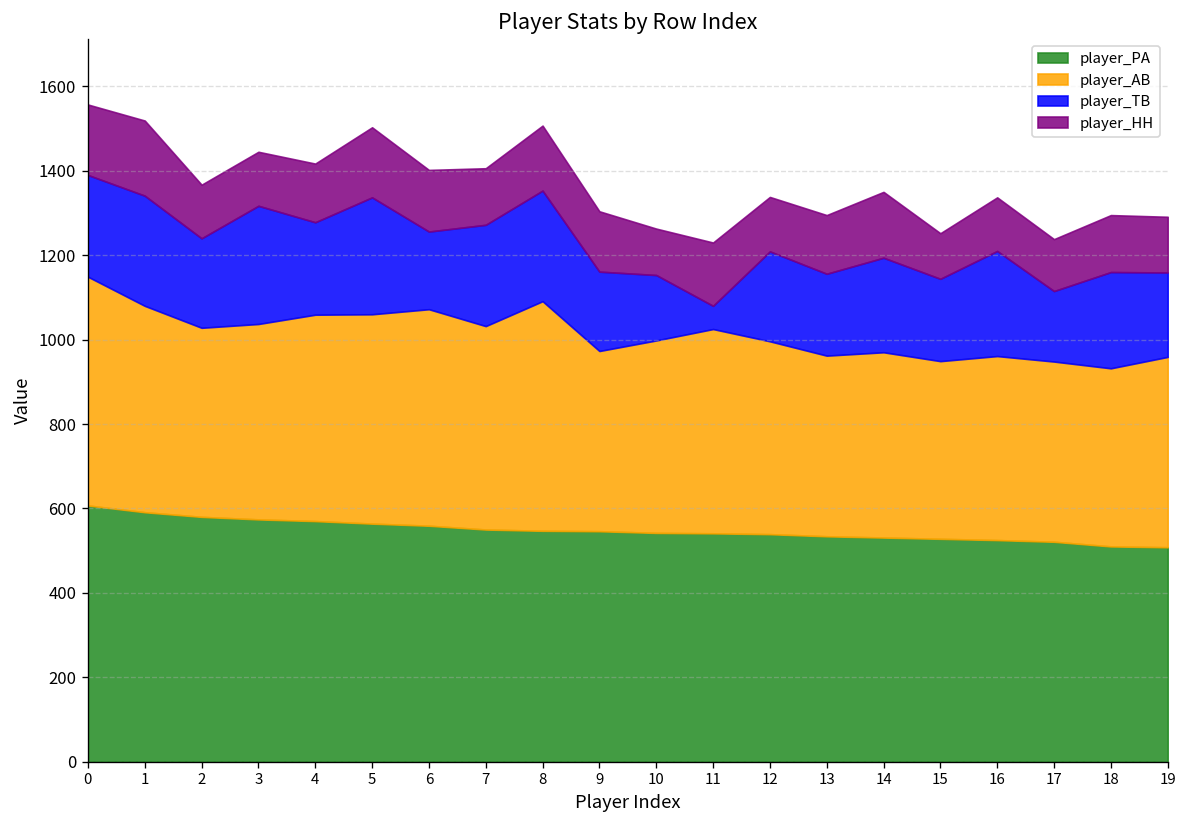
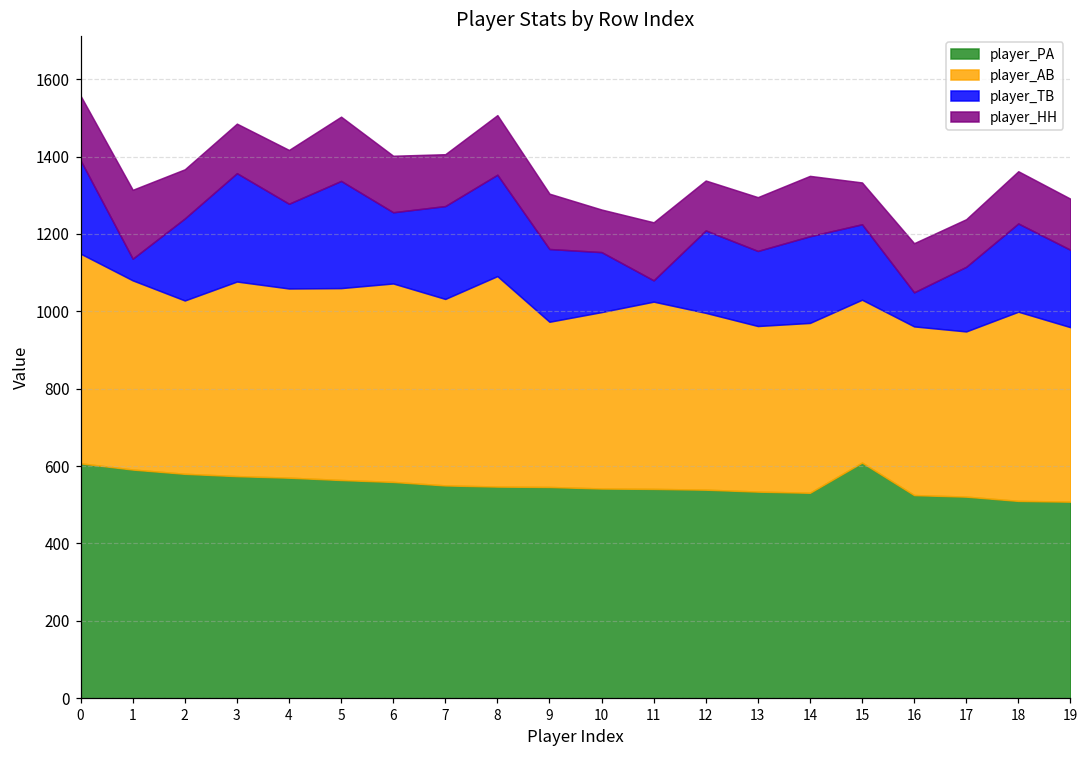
  {
    "player_PA": {
      "0": 610,
      "1": 590,
      "2": 580,
      "3": 570,
      "4": 570,
      "5": 560,
      "6": 560,
      "7": 550,
      "8": 550,
      "9": 550,
      "10": 540,
      "11": 540,
      "12": 540,
      "13": 530,
      "14": 530,
-     "15": 530,
+     "15": 610,
      "16": 530,
      "17": 520,
      "18": 510,
      "19": 510
    },
    "player_AB": {
      "0": 540,
      "1": 490,
      "2": 450,
-     "3": 460,
+     "3": 500,
      "4": 490,
      "5": 500,
      "6": 510,
      "7": 480,
      "8": 540,
      "9": 430,
      "10": 460,
      "11": 480,
      "12": 460,
      "13": 430,
      "14": 440,
      "15": 420,
      "16": 440,
      "17": 430,
-     "18": 420,
+     "18": 490,
      "19": 450
    },
    "player_TB": {
      "0": 240,
-     "1": 260,
+     "1": 60,
      "2": 210,
      "3": 280,
      "4": 220,
      "5": 280,
      "6": 180,
      "7": 240,
      "8": 260,
      "9": 190,
      "10": 160,
      "11": 60,
      "12": 210,
      "13": 190,
      "14": 220,
      "15": 200,
-     "16": 250,
+     "16": 90,
      "17": 170,
      "18": 230,
      "19": 200
    },
    "player_HH": {
      "0": 170,
      "1": 180,
      "2": 130,
      "3": 130,
      "4": 140,
      "5": 170,
      "6": 150,
      "7": 130,
      "8": 150,
      "9": 140,
      "10": 110,
      "11": 150,
      "12": 130,
      "13": 140,
      "14": 160,
      "15": 110,
      "16": 130,
      "17": 120,
      "18": 140,
      "19": 130
    }
  }
